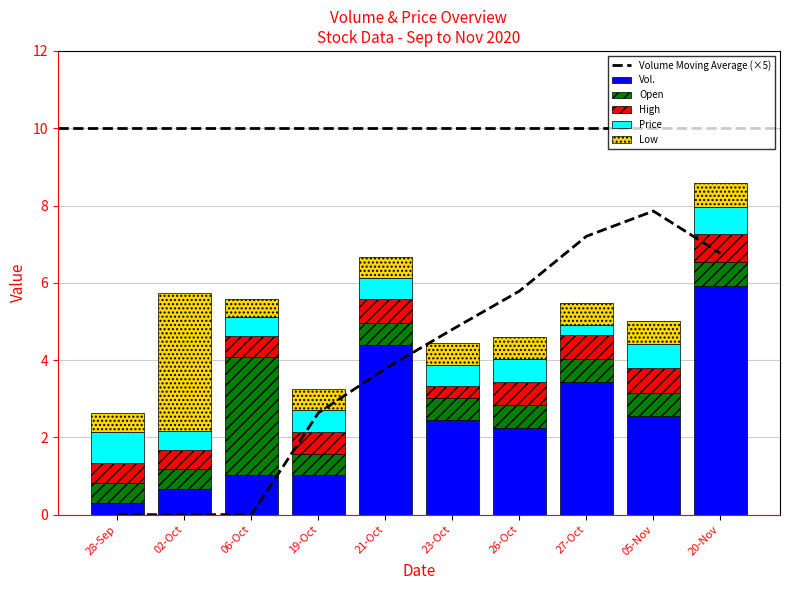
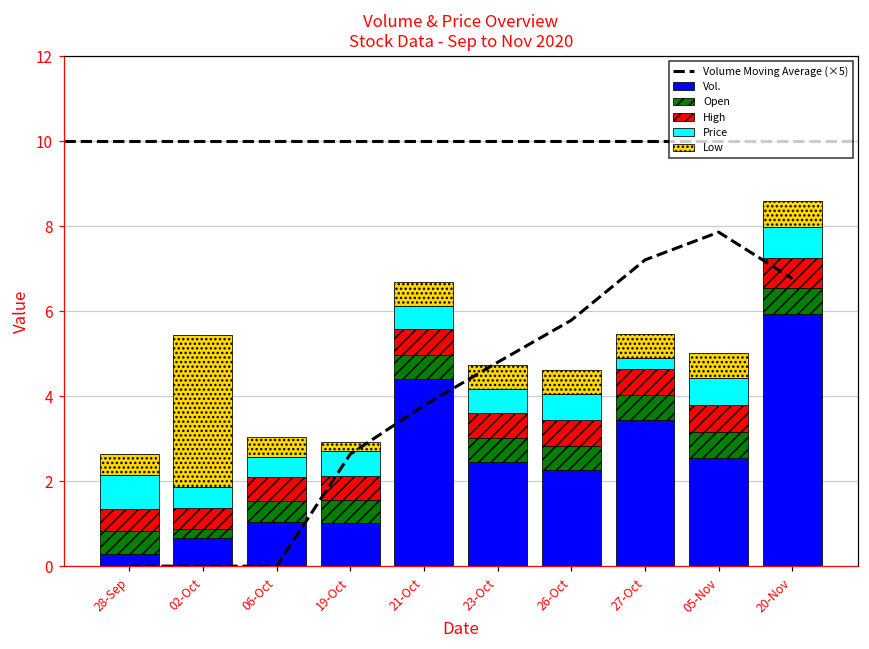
  {
    "Volume Moving Average (×5)": {
      "28-Sep": 0.0,
      "02-Oct": 0.0,
      "06-Oct": 0.0,
      "19-Oct": 2.6,
      "21-Oct": 3.8,
      "23-Oct": 4.8,
      "26-Oct": 5.8,
      "27-Oct": 7.2,
      "05-Nov": 7.9,
      "20-Nov": 6.8
    },
    "Vol.": {
      "28-Sep": 0.3,
      "02-Oct": 0.7,
      "06-Oct": 1.0,
      "19-Oct": 1.0,
      "21-Oct": 4.4,
      "23-Oct": 2.5,
      "26-Oct": 2.3,
      "27-Oct": 3.4,
      "05-Nov": 2.6,
      "20-Nov": 5.9
    },
    "Open": {
      "28-Sep": 0.5,
-     "02-Oct": 0.5,
-     "06-Oct": 3.1,
+     "02-Oct": 0.2,
+     "06-Oct": 0.5,
      "19-Oct": 0.5,
      "21-Oct": 0.6,
      "23-Oct": 0.6,
      "26-Oct": 0.6,
      "27-Oct": 0.6,
      "05-Nov": 0.6,
      "20-Nov": 0.6
    },
    "High": {
      "28-Sep": 0.5,
      "02-Oct": 0.5,
      "06-Oct": 0.6,
      "19-Oct": 0.6,
      "21-Oct": 0.6,
-     "23-Oct": 0.3,
+     "23-Oct": 0.6,
      "26-Oct": 0.6,
      "27-Oct": 0.6,
      "05-Nov": 0.6,
      "20-Nov": 0.7
    },
    "Price": {
      "28-Sep": 0.8,
      "02-Oct": 0.5,
      "06-Oct": 0.5,
      "19-Oct": 0.6,
      "21-Oct": 0.6,
      "23-Oct": 0.6,
      "26-Oct": 0.6,
      "27-Oct": 0.3,
      "05-Nov": 0.6,
      "20-Nov": 0.7
    },
    "Low": {
      "28-Sep": 0.5,
      "02-Oct": 3.6,
      "06-Oct": 0.5,
-     "19-Oct": 0.5,
+     "19-Oct": 0.2,
      "21-Oct": 0.6,
      "23-Oct": 0.6,
      "26-Oct": 0.6,
      "27-Oct": 0.6,
      "05-Nov": 0.6,
      "20-Nov": 0.6
    }
  }
